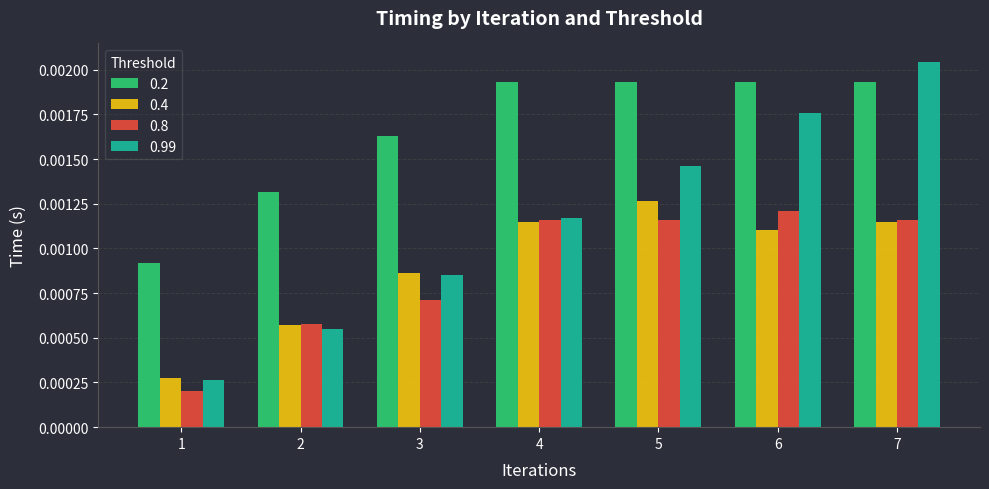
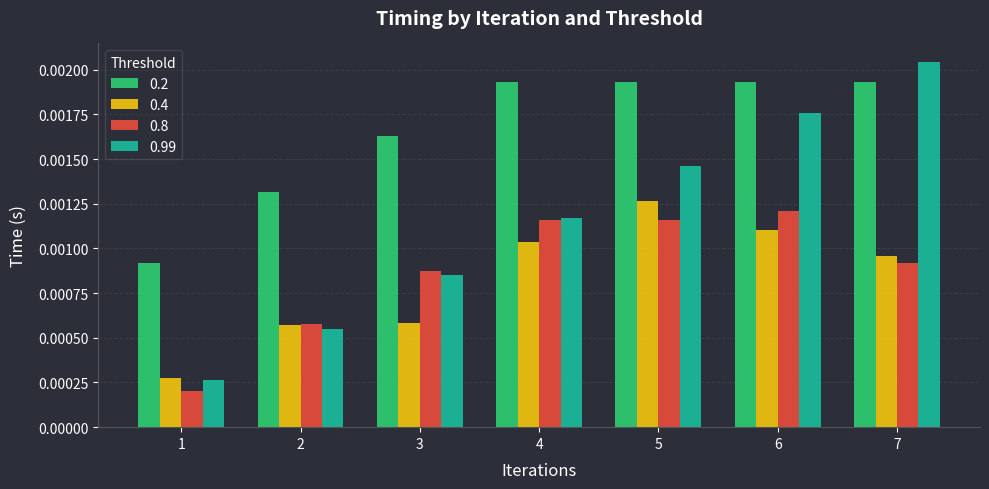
  {
    "0.4": {
      "1": 0.00028,
      "2": 0.00057,
-     "3": 0.00086,
-     "4": 0.00115,
+     "3": 0.00058,
+     "4": 0.00104,
      "5": 0.00127,
      "6": 0.00110,
-     "7": 0.00115
+     "7": 0.00096
    },
    "0.8": {
      "1": 0.00020,
      "2": 0.00058,
-     "3": 0.00071,
+     "3": 0.00087,
      "4": 0.00116,
      "5": 0.00116,
      "6": 0.00121,
-     "7": 0.00116
+     "7": 0.00092
    }
  }
